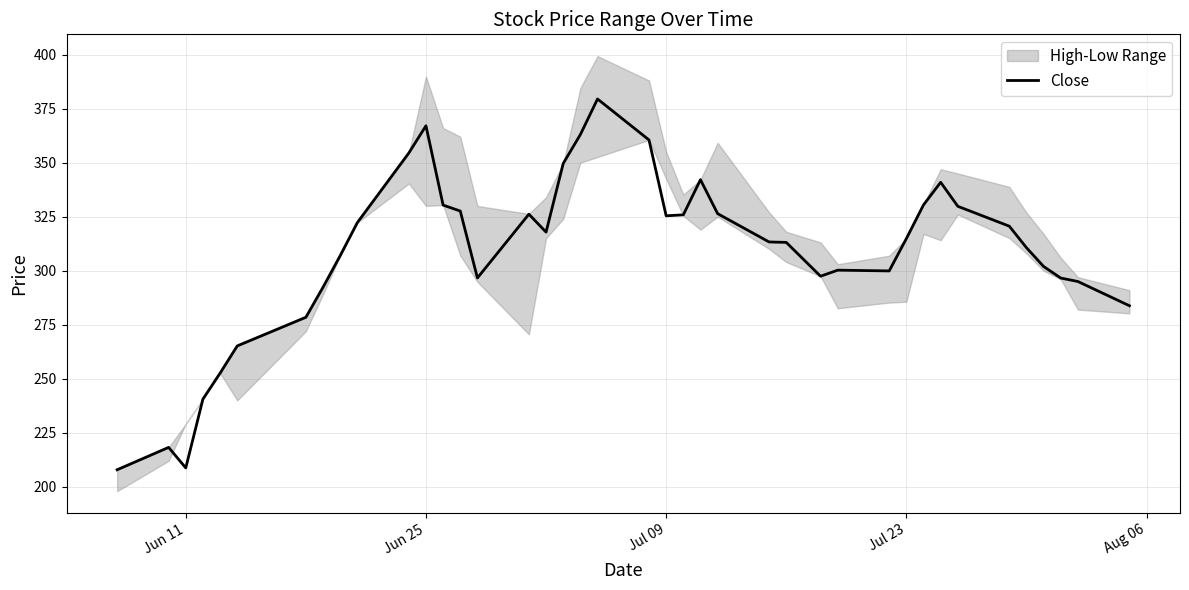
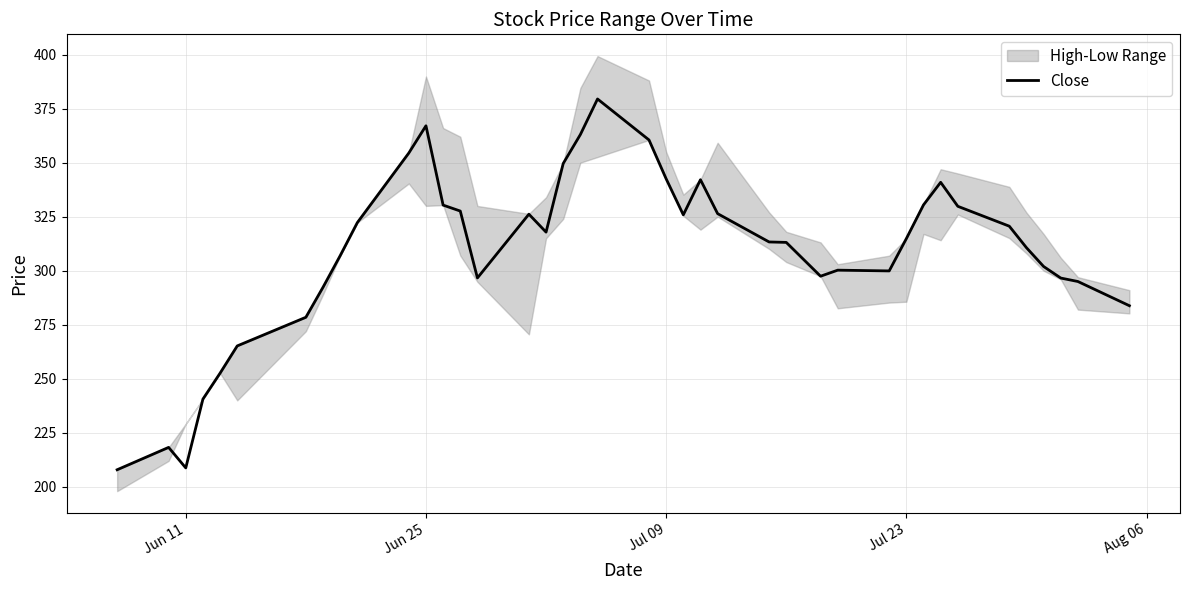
  {
    "Close": {
      "Jun 11": 209,
      "Jun 25": 367,
-     "Jul 09": 325
+     "Jul 09": 343
    }
  }
